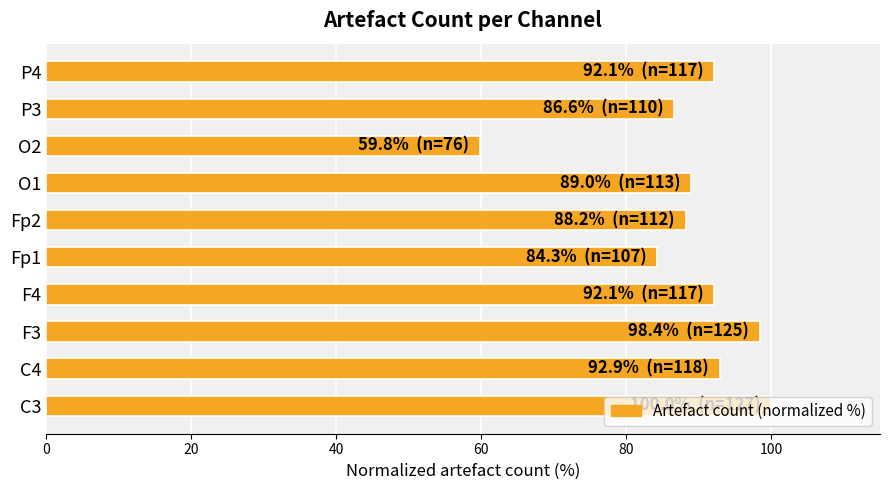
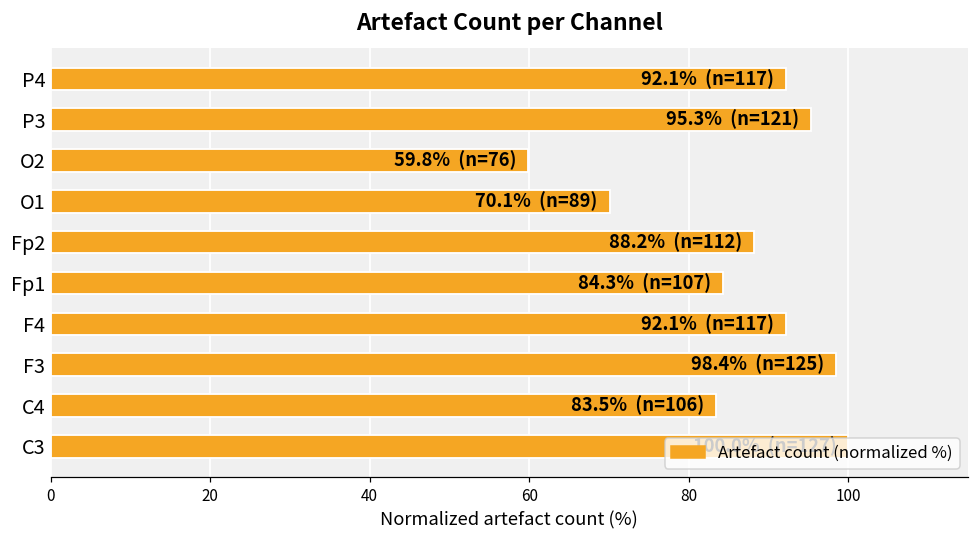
  {
    "P4": "92.1%",
-   "P3": "86.6% (n=110)",
+   "P3": "95.3% (n=121)",
    "O2": "59.8%",
-   "O1": "89.0% (n=113)",
+   "O1": "70.1% (n=89)",
    "Fp2": "88.2%",
    "Fp1": "84.3%",
    "F4": "92.1%",
    "F3": "98.4%",
-   "C4": "92.9% (n=118)"
+   "C4": "83.5% (n=106)"
  }
